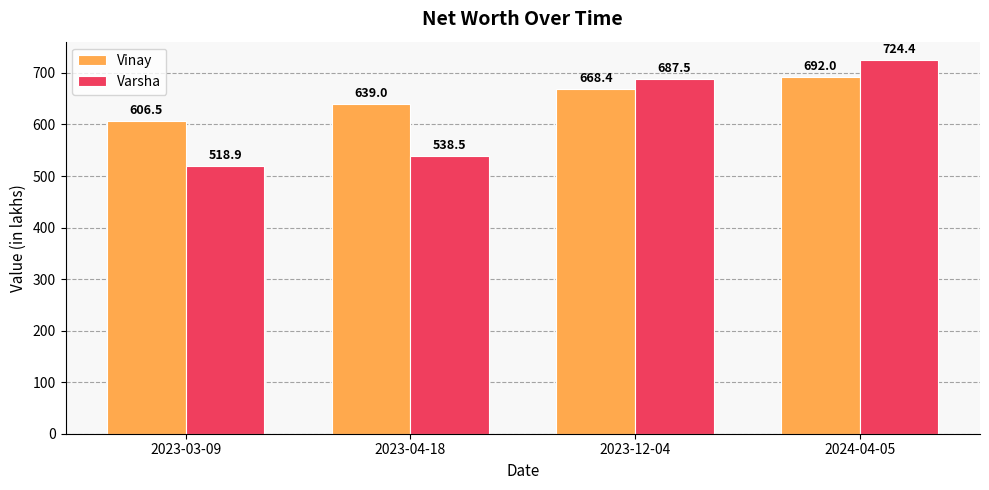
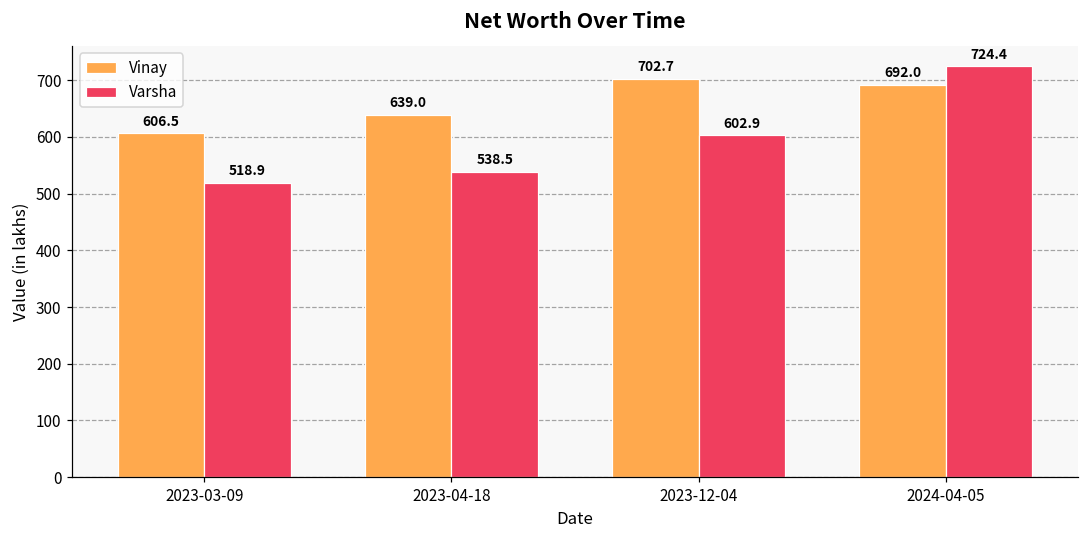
  {
    "Vinay": {
      "2023-03-09": 606.5,
      "2023-04-18": 639.0,
-     "2023-12-04": 668.4,
+     "2023-12-04": 702.7,
      "2024-04-05": 692.0
    },
    "Varsha": {
      "2023-03-09": 518.9,
      "2023-04-18": 538.5,
-     "2023-12-04": 687.5,
+     "2023-12-04": 602.9,
      "2024-04-05": 724.4
    }
  }
